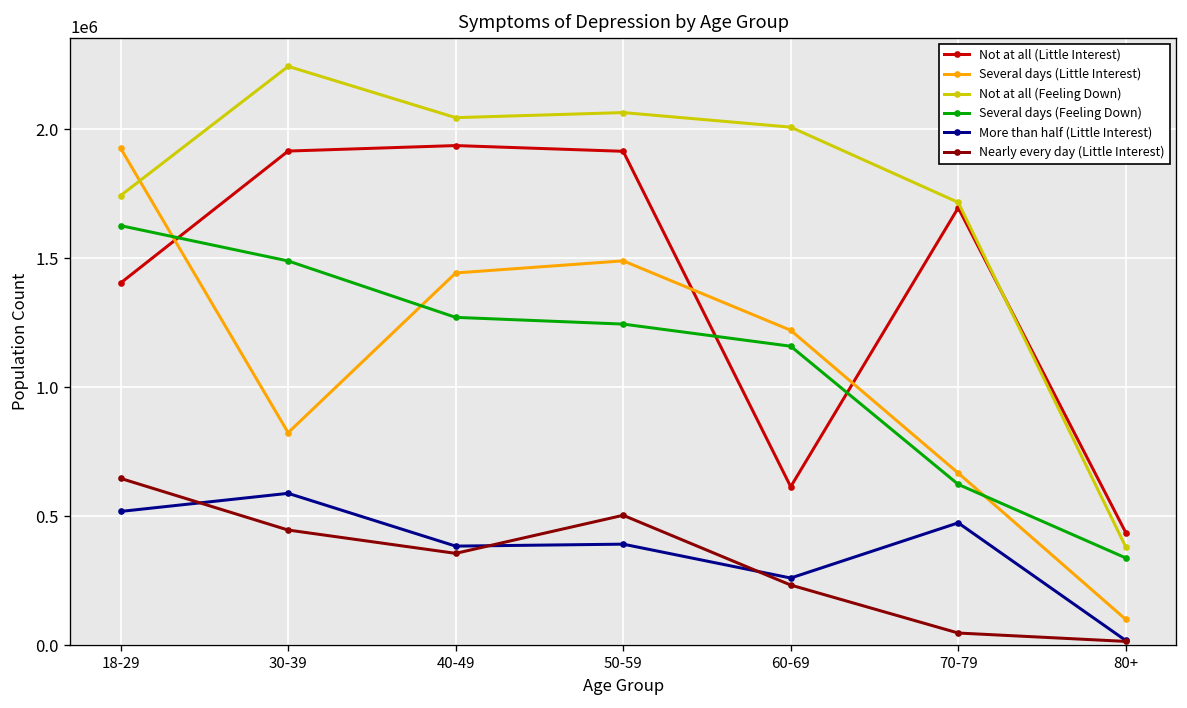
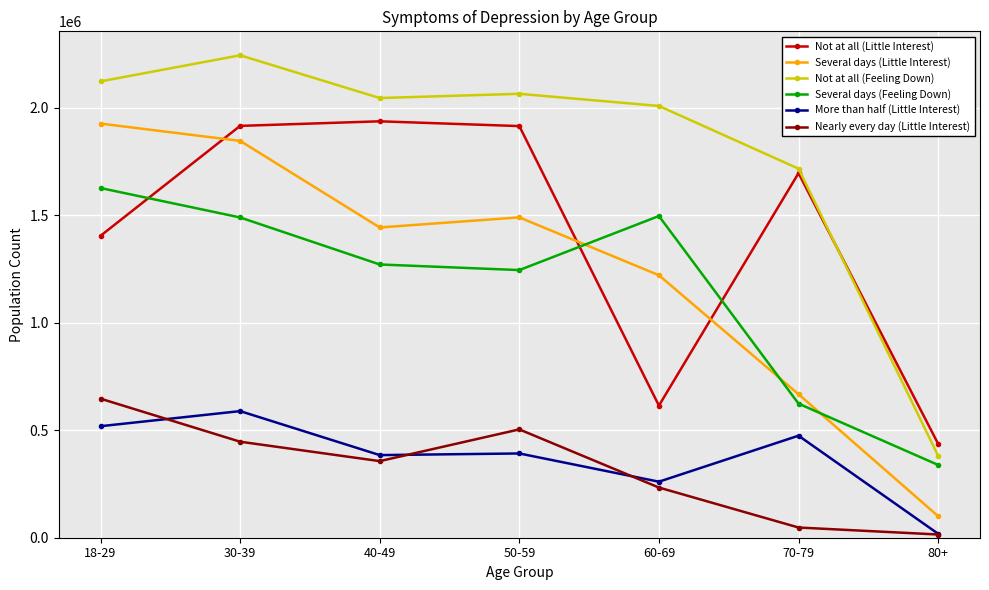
  {
    "Not at all (Little Interest)": {
      "18-29": 1400000,
      "30-39": 1920000,
      "40-49": 1940000,
      "50-59": 1910000,
      "60-69": 610000,
      "70-79": 1700000,
      "80+": 440000
    },
    "Several days (Little Interest)": {
      "18-29": 1930000,
-     "30-39": 820000,
+     "30-39": 1850000,
      "40-49": 1440000,
      "50-59": 1490000,
      "60-69": 1220000,
      "70-79": 670000,
      "80+": 100000
    },
    "Not at all (Feeling Down)": {
-     "18-29": 1740000,
+     "18-29": 2120000,
      "30-39": 2240000,
      "40-49": 2050000,
      "50-59": 2060000,
      "60-69": 2010000,
      "70-79": 1720000,
      "80+": 380000
    },
    "Several days (Feeling Down)": {
      "18-29": 1630000,
      "30-39": 1490000,
      "40-49": 1270000,
      "50-59": 1240000,
-     "60-69": 1160000,
+     "60-69": 1500000,
      "70-79": 620000,
      "80+": 340000
    },
    "More than half (Little Interest)": {
      "18-29": 520000,
      "30-39": 590000,
      "40-49": 380000,
      "50-59": 390000,
      "60-69": 260000,
      "70-79": 470000
    },
    "Nearly every day (Little Interest)": {
      "18-29": 650000,
      "30-39": 450000,
      "40-49": 360000,
      "50-59": 500000,
      "60-69": 230000,
      "70-79": 50000
    }
  }
